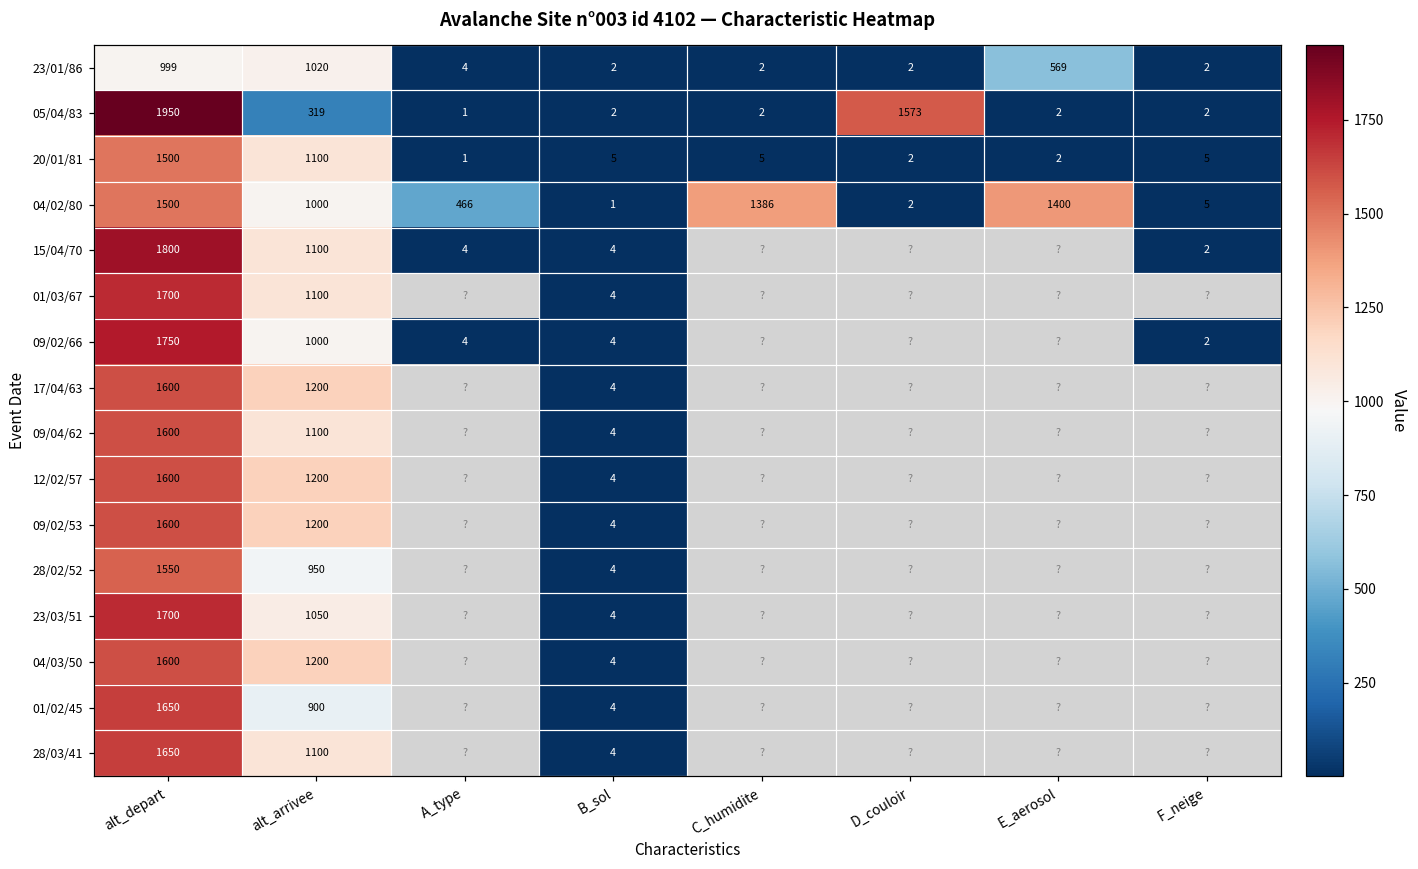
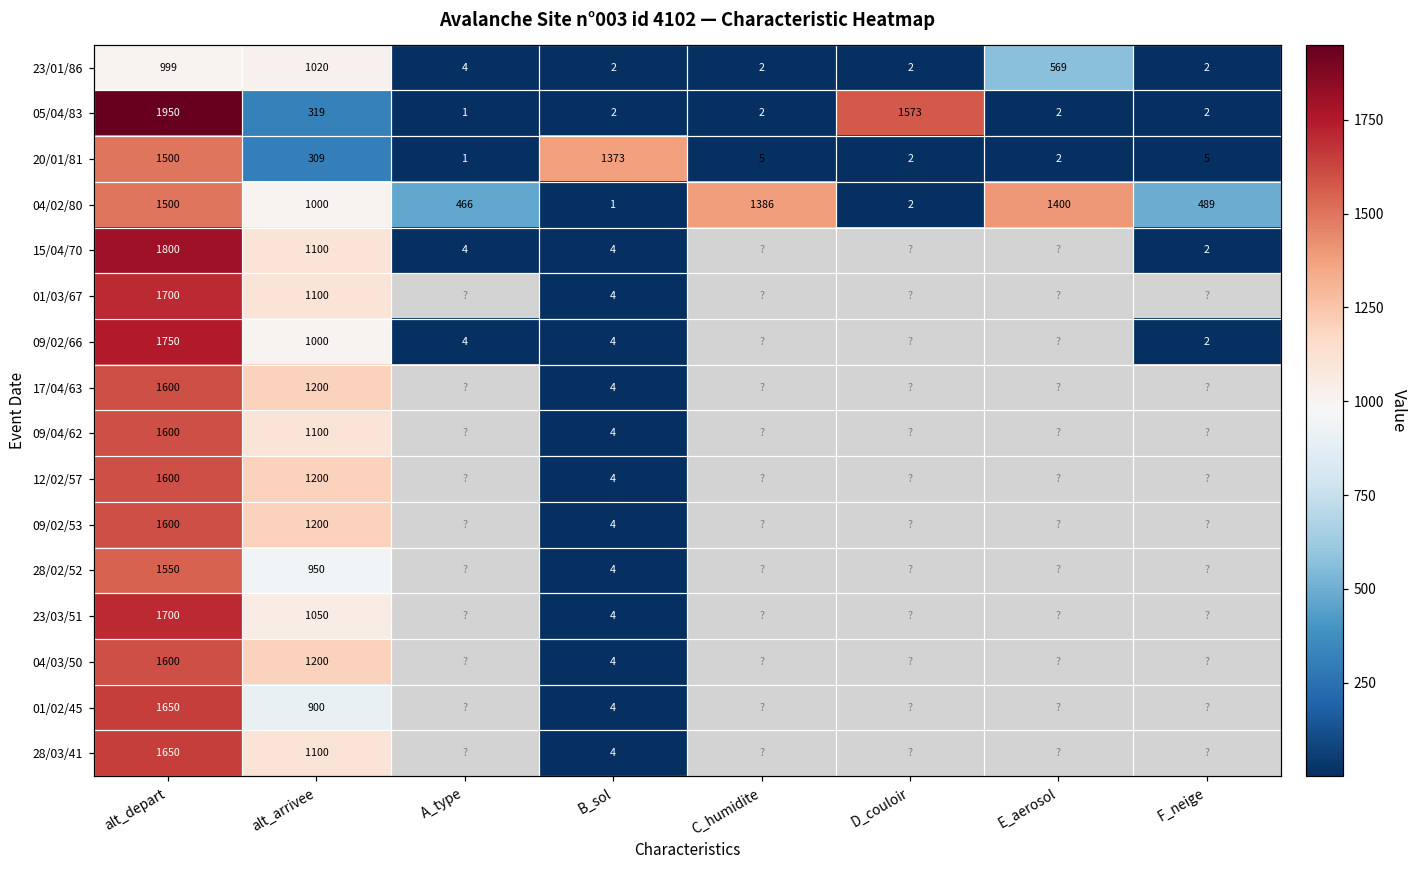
  {
    "23/01/86": {
      "alt_depart": 999,
      "alt_arrivee": 1020,
      "A_type": 4,
      "B_sol": 2,
      "C_humidite": 2,
      "D_couloir": 2,
      "E_aerosol": 569,
      "F_neige": 2
    },
    "05/04/83": {
      "alt_depart": 1950,
      "alt_arrivee": 319,
      "A_type": 1,
      "B_sol": 2,
      "C_humidite": 2,
      "D_couloir": 1573,
      "E_aerosol": 2,
      "F_neige": 2
    },
    "20/01/81": {
      "alt_depart": 1500,
-     "alt_arrivee": 1100,
+     "alt_arrivee": 309,
      "A_type": 1,
-     "B_sol": 5,
+     "B_sol": 1373,
      "C_humidite": 5,
      "D_couloir": 2,
      "E_aerosol": 2,
      "F_neige": 5
    },
    "04/02/80": {
      "alt_depart": 1500,
      "alt_arrivee": 1000,
      "A_type": 466,
      "B_sol": 1,
      "C_humidite": 1386,
      "D_couloir": 2,
      "E_aerosol": 1400,
-     "F_neige": 5
+     "F_neige": 489
    },
    "15/04/70": {
      "alt_depart": 1800,
      "alt_arrivee": 1100,
      "A_type": 4,
      "B_sol": 4,
      "F_neige": 2
    },
    "01/03/67": {
      "alt_depart": 1700,
      "alt_arrivee": 1100,
      "B_sol": 4
    },
    "09/02/66": {
      "alt_depart": 1750,
      "alt_arrivee": 1000,
      "A_type": 4,
      "B_sol": 4,
      "F_neige": 2
    },
    "17/04/63": {
      "alt_depart": 1600,
      "alt_arrivee": 1200,
      "B_sol": 4
    },
    "09/04/62": {
      "alt_depart": 1600,
      "alt_arrivee": 1100,
      "B_sol": 4
    },
    "12/02/57": {
      "alt_depart": 1600,
      "alt_arrivee": 1200,
      "B_sol": 4
    },
    "09/02/53": {
      "alt_depart": 1600,
      "alt_arrivee": 1200,
      "B_sol": 4
    },
    "28/02/52": {
      "alt_depart": 1550,
      "alt_arrivee": 950,
      "B_sol": 4
    },
    "23/03/51": {
      "alt_depart": 1700,
      "alt_arrivee": 1050,
      "B_sol": 4
    },
    "04/03/50": {
      "alt_depart": 1600,
      "alt_arrivee": 1200,
      "B_sol": 4
    },
    "01/02/45": {
      "alt_depart": 1650,
      "alt_arrivee": 900,
      "B_sol": 4
    },
    "28/03/41": {
      "alt_depart": 1650,
      "alt_arrivee": 1100,
      "B_sol": 4
    }
  }
